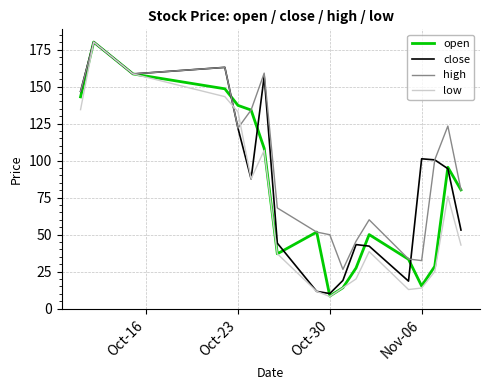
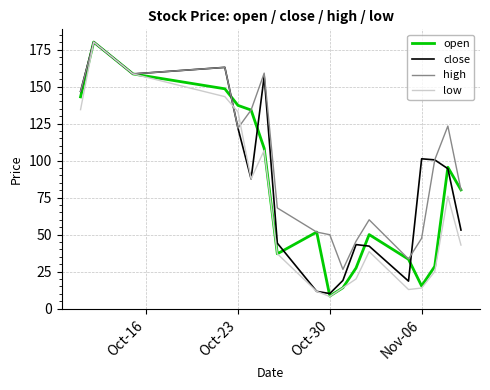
  {
    "open": {
      "Oct-23": 137
    },
    "close": {
      "Nov-06": 101
    },
    "high": {
      "Oct-30": 50,
-     "Nov-06": 32
+     "Nov-06": 48
    },
    "low": {
      "Oct-23": 133
    }
  }
